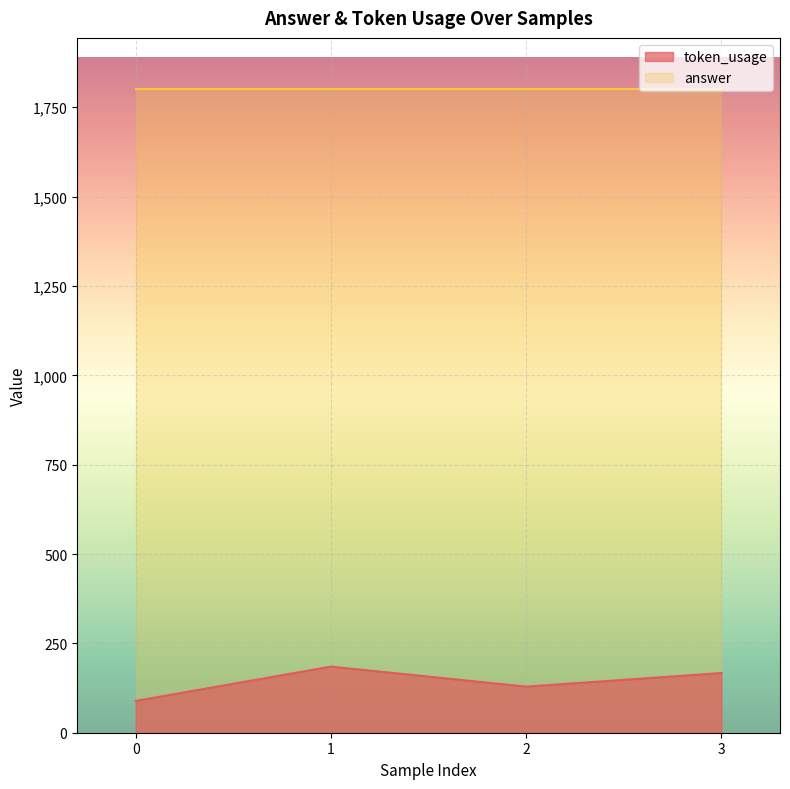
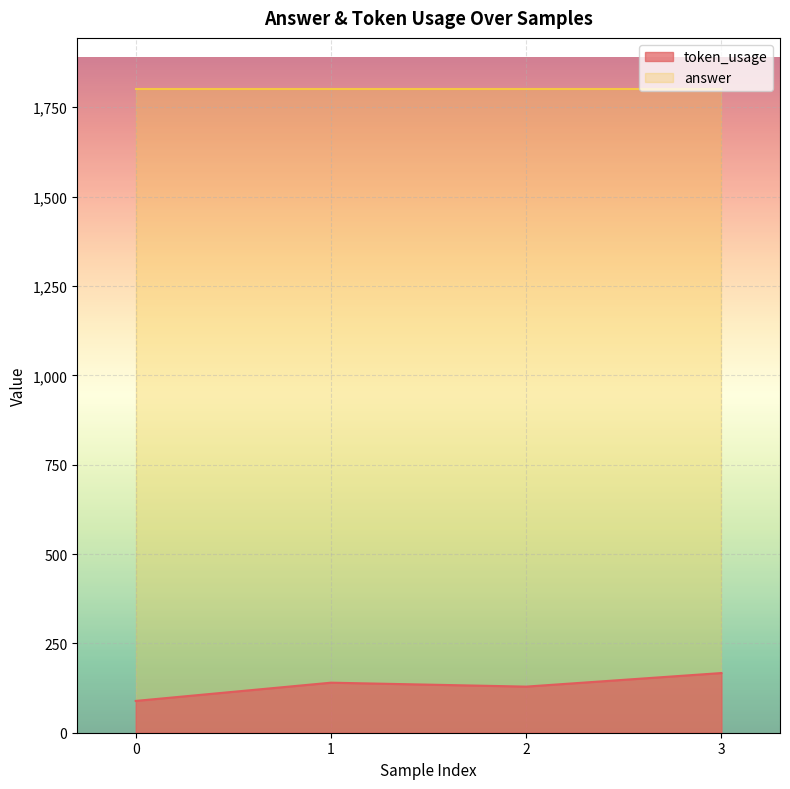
  {
    "token_usage": {
      "0": "90",
-     "1": "190",
+     "1": "140",
      "2": "130",
      "3": "170"
    },
    "answer": {
      "0": "1,800",
      "1": "1,800",
      "2": "1,800"
    }
  }
